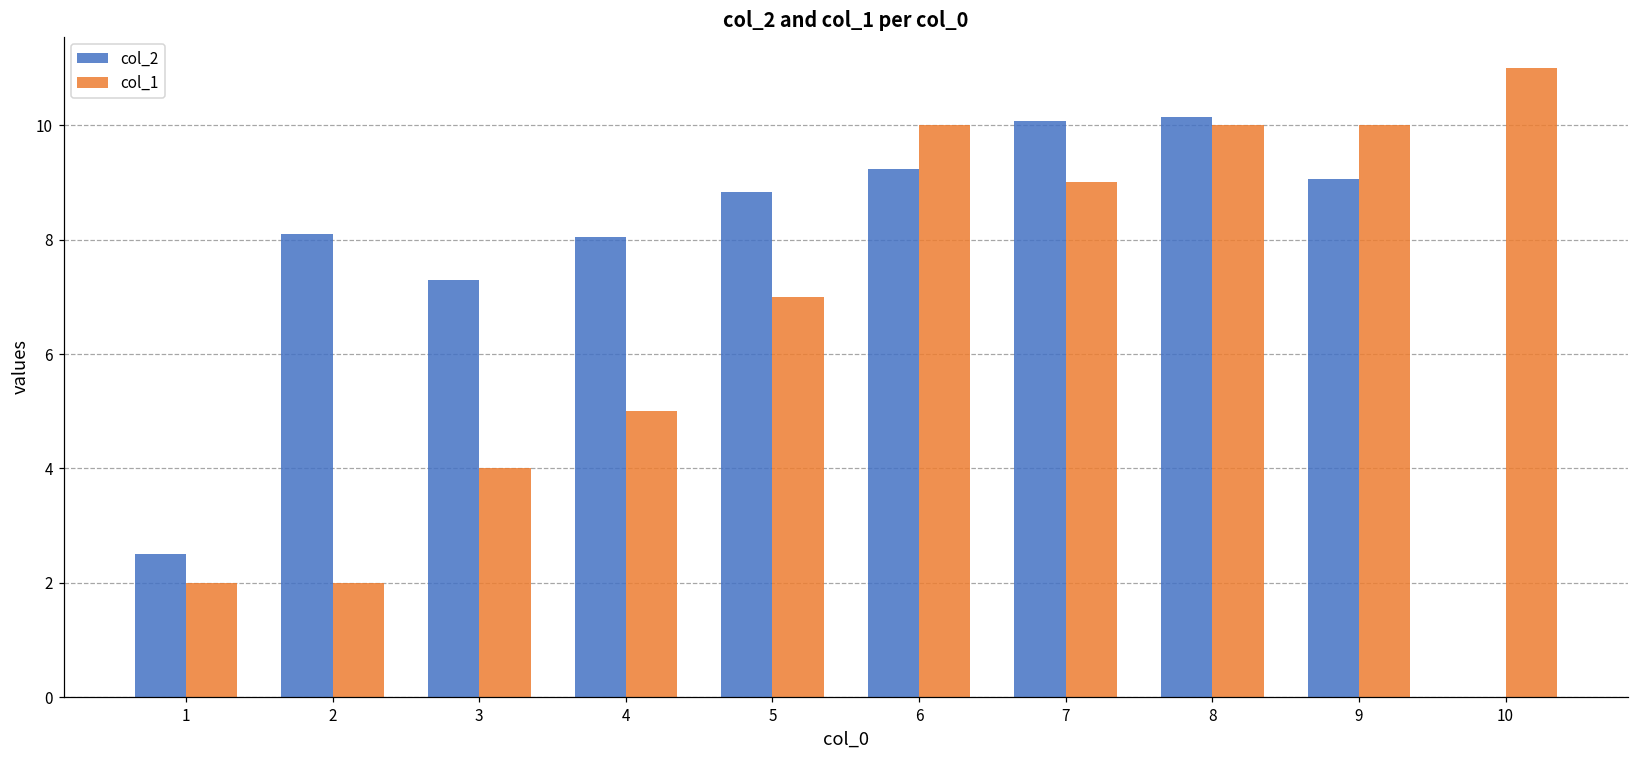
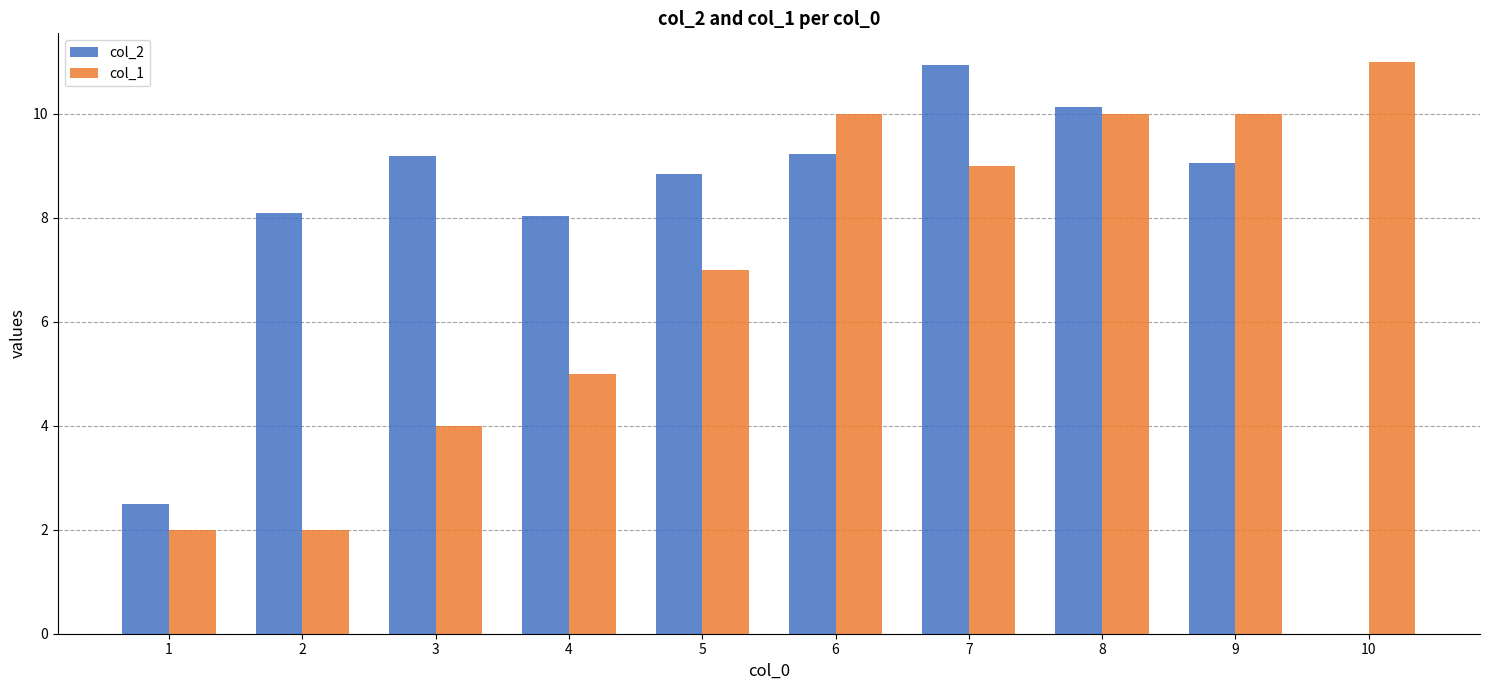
  {
    "col_2": {
      "1": 2.5,
      "2": 8.1,
-     "3": 7.3,
+     "3": 9.2,
      "4": 8.0,
      "5": 8.8,
      "6": 9.2,
-     "7": 10.1,
+     "7": 10.9,
      "8": 10.1,
      "9": 9.1,
      "10": 0.0
    },
    "col_1": {
      "1": 2.0,
      "2": 2.0,
      "3": 4.0,
      "4": 5.0,
      "5": 7.0,
      "6": 10.0,
      "7": 9.0,
      "8": 10.0,
      "9": 10.0,
      "10": 11.0
    }
  }
